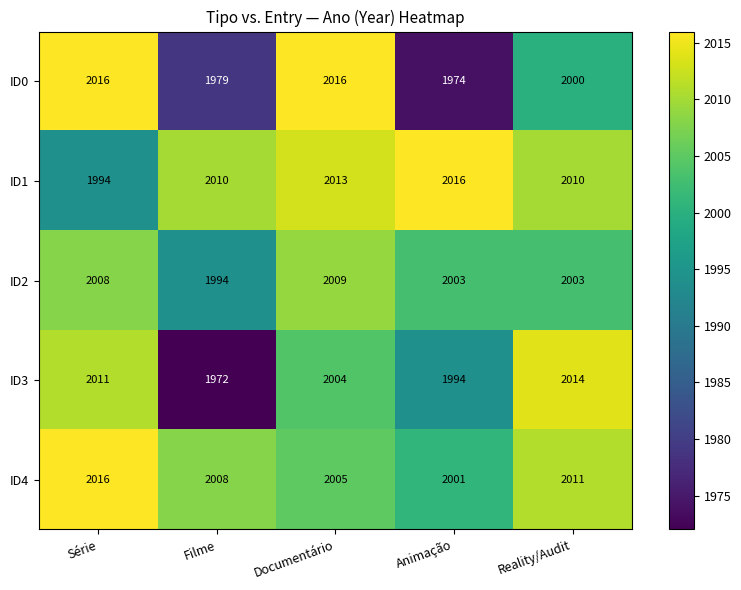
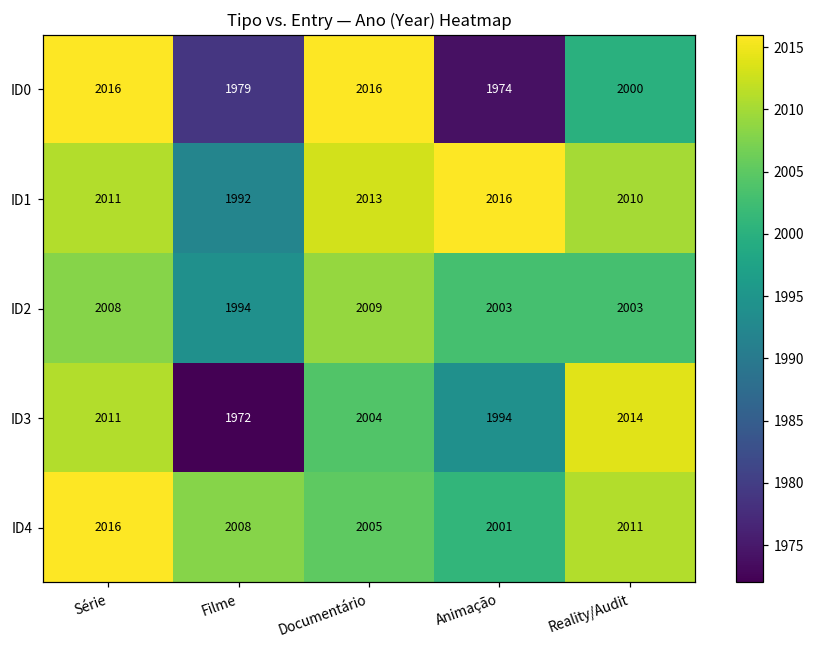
  {
    "ID0": {
      "Série": 2016,
      "Filme": 1979,
      "Documentário": 2016,
      "Animação": 1974,
      "Reality/Audit": 2000
    },
    "ID1": {
-     "Série": 1994,
-     "Filme": 2010,
+     "Série": 2011,
+     "Filme": 1992,
      "Documentário": 2013,
      "Animação": 2016,
      "Reality/Audit": 2010
    },
    "ID2": {
      "Série": 2008,
      "Filme": 1994,
      "Documentário": 2009,
      "Animação": 2003,
      "Reality/Audit": 2003
    },
    "ID3": {
      "Série": 2011,
      "Filme": 1972,
      "Documentário": 2004,
      "Animação": 1994,
      "Reality/Audit": 2014
    },
    "ID4": {
      "Série": 2016,
      "Filme": 2008,
      "Documentário": 2005,
      "Animação": 2001,
      "Reality/Audit": 2011
    }
  }
